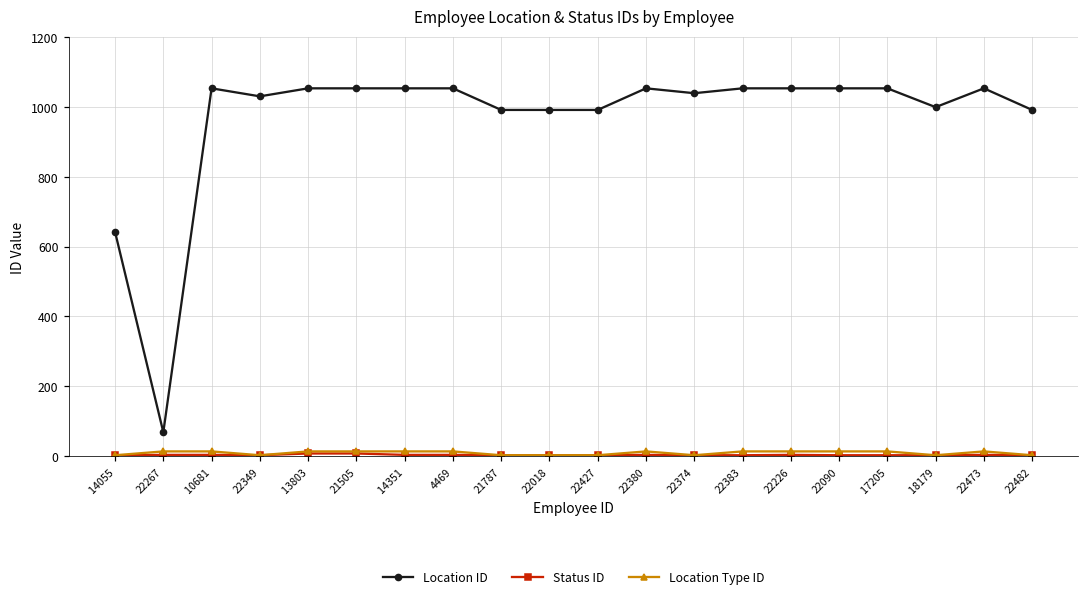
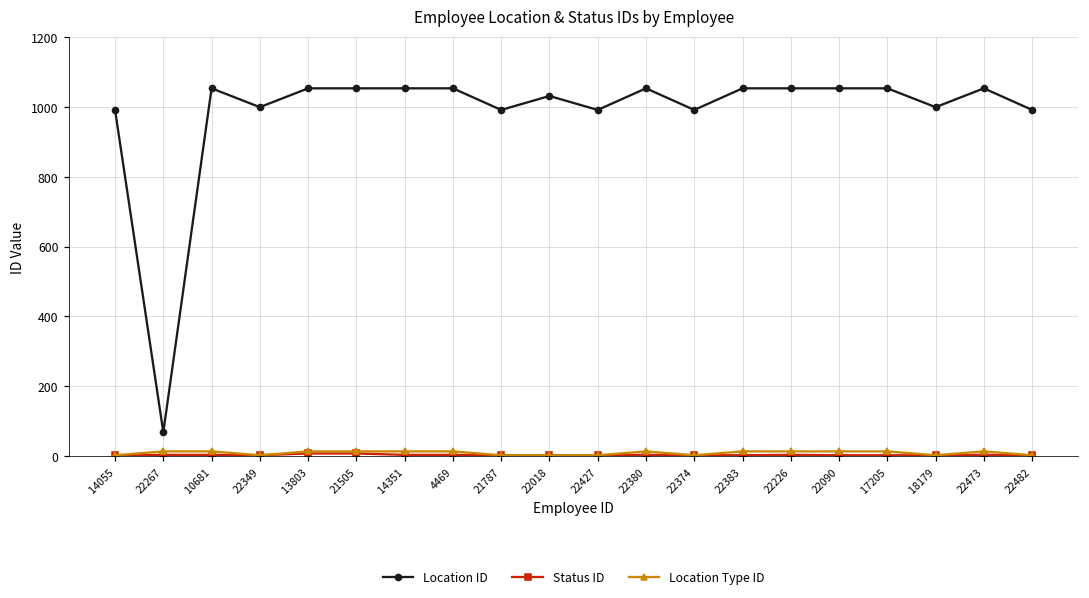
  {
    "Location ID": {
-     "14055": 640,
+     "14055": 990,
      "22267": 70,
      "10681": 1050,
-     "22349": 1030,
+     "22349": 1000,
      "13803": 1050,
      "21505": 1050,
      "14351": 1050,
      "4469": 1050,
      "21787": 990,
-     "22018": 990,
+     "22018": 1030,
      "22427": 990,
      "22380": 1050,
-     "22374": 1040,
+     "22374": 990,
      "22383": 1050,
      "22226": 1050,
      "22090": 1050,
      "17205": 1050,
      "18179": 1000,
      "22473": 1050,
      "22482": 990
    },
    "Status ID": {
      "22267": 0,
      "10681": 0,
      "14351": 0,
      "4469": 0,
      "22380": 0,
      "22383": 0,
      "22226": 0,
      "22090": 0,
      "17205": 0,
      "22473": 0
    },
    "Location Type ID": {
      "22267": 10,
      "10681": 10,
      "14351": 10,
      "4469": 10,
      "22380": 10,
      "22383": 10,
      "22226": 10,
      "22090": 10,
      "17205": 10,
      "22473": 10
    }
  }
